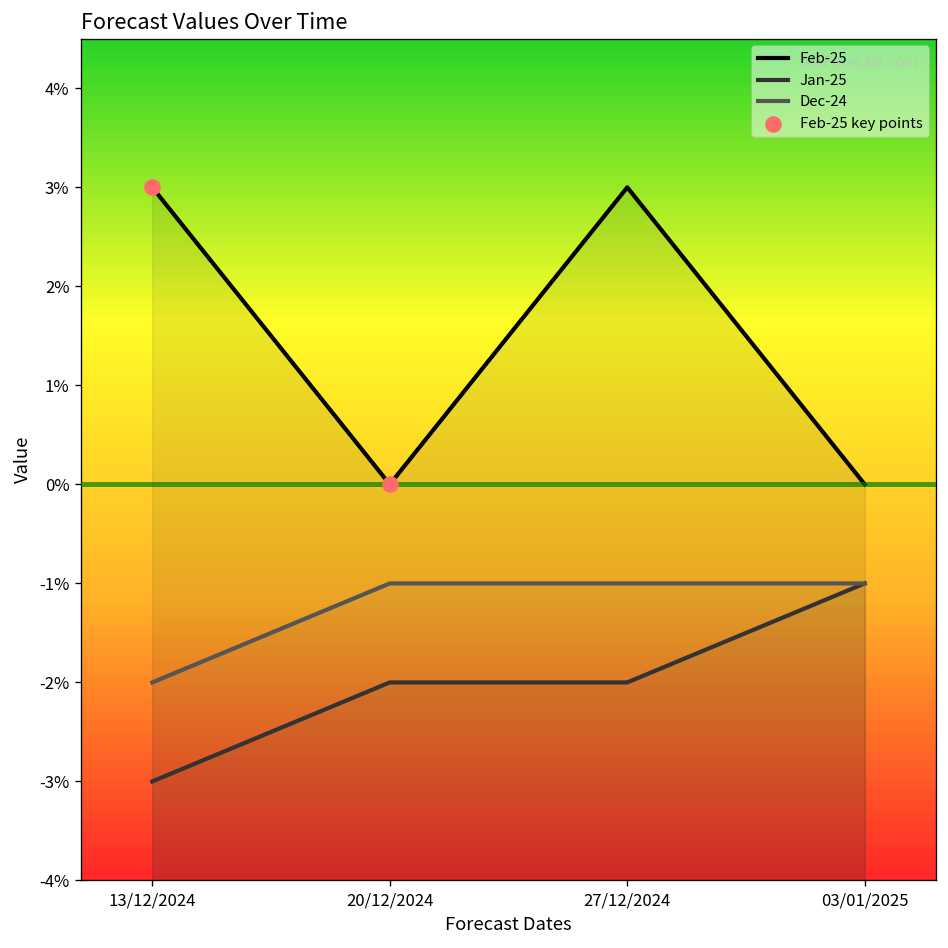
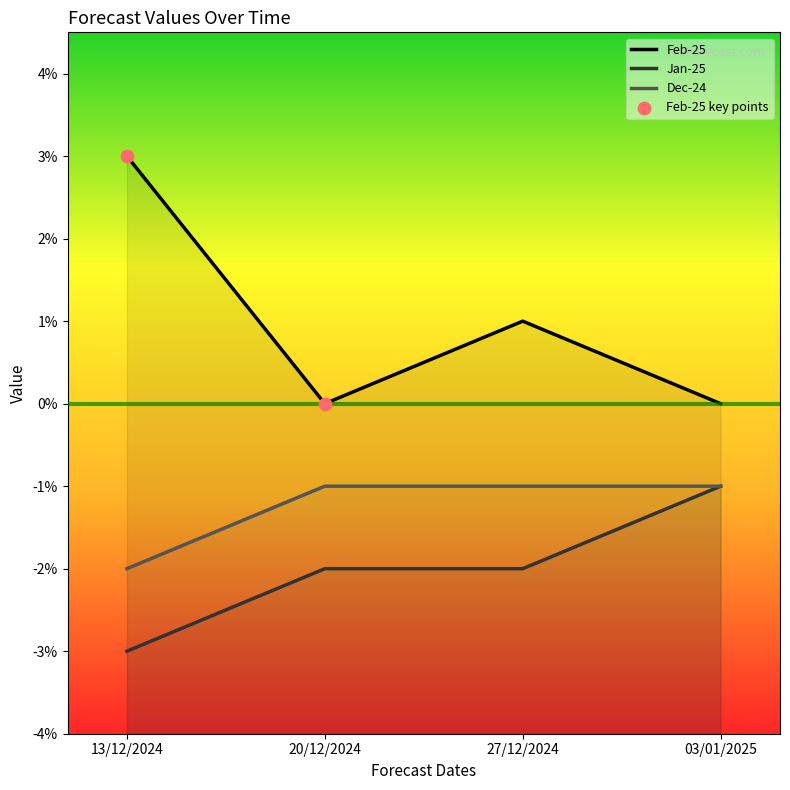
  {
    "Feb-25": {
-     "27/12/2024": "3.0%",
+     "27/12/2024": "1.0%",
      "03/01/2025": "0.0%"
    }
  }
